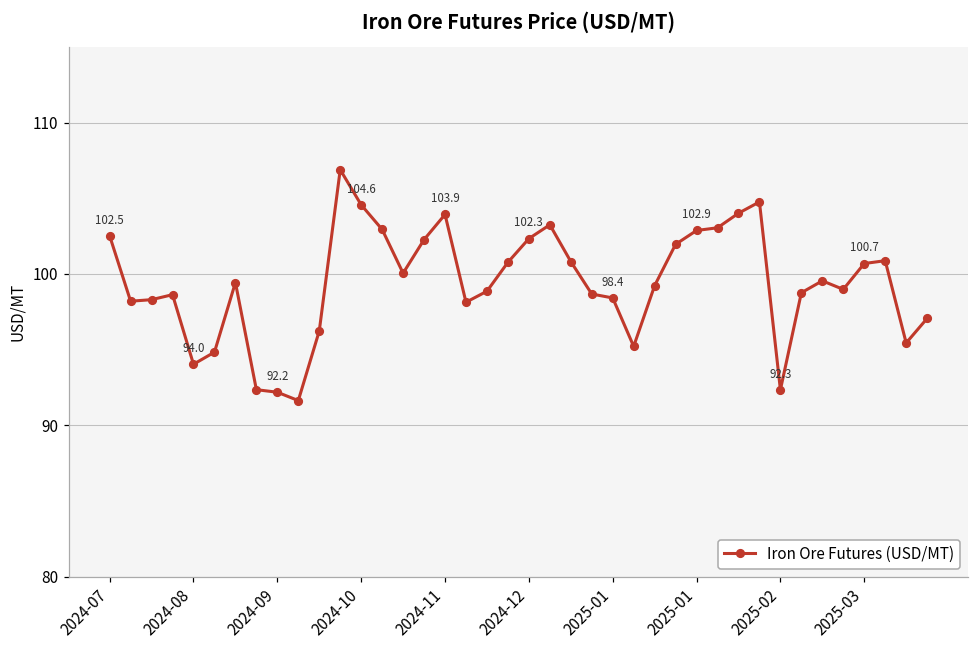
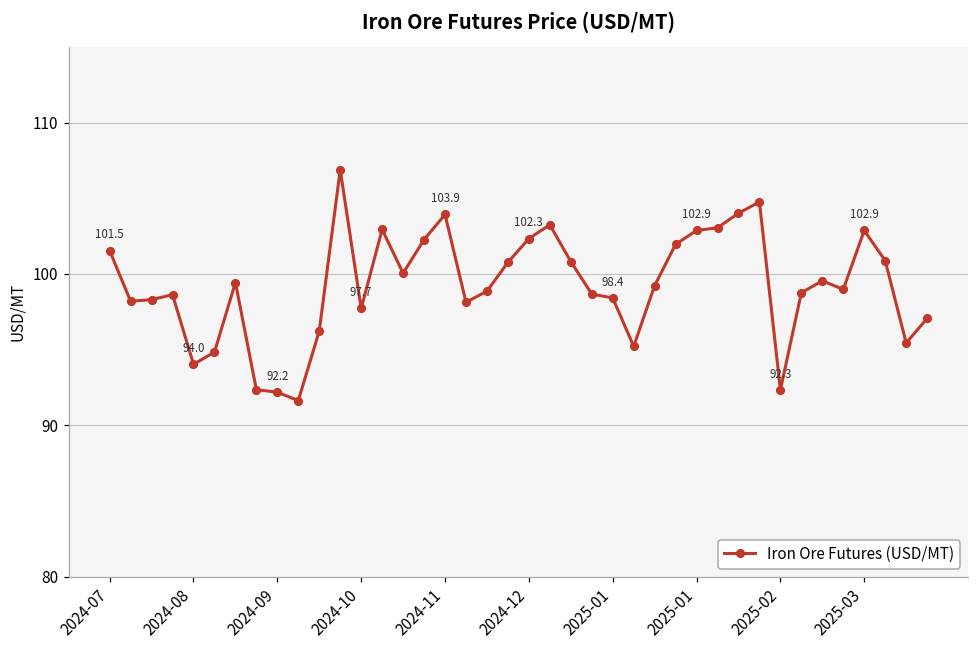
  {
-   "2024-07": 102.5,
+   "2024-07": 101.5,
    "2024-08": 94.0,
    "2024-09": 92.2,
-   "2024-10": 104.6,
+   "2024-10": 97.7,
    "2024-11": 103.9,
    "2024-12": 102.3,
    "2025-02": 92.3,
-   "2025-03": 100.7
+   "2025-03": 102.9
  }
